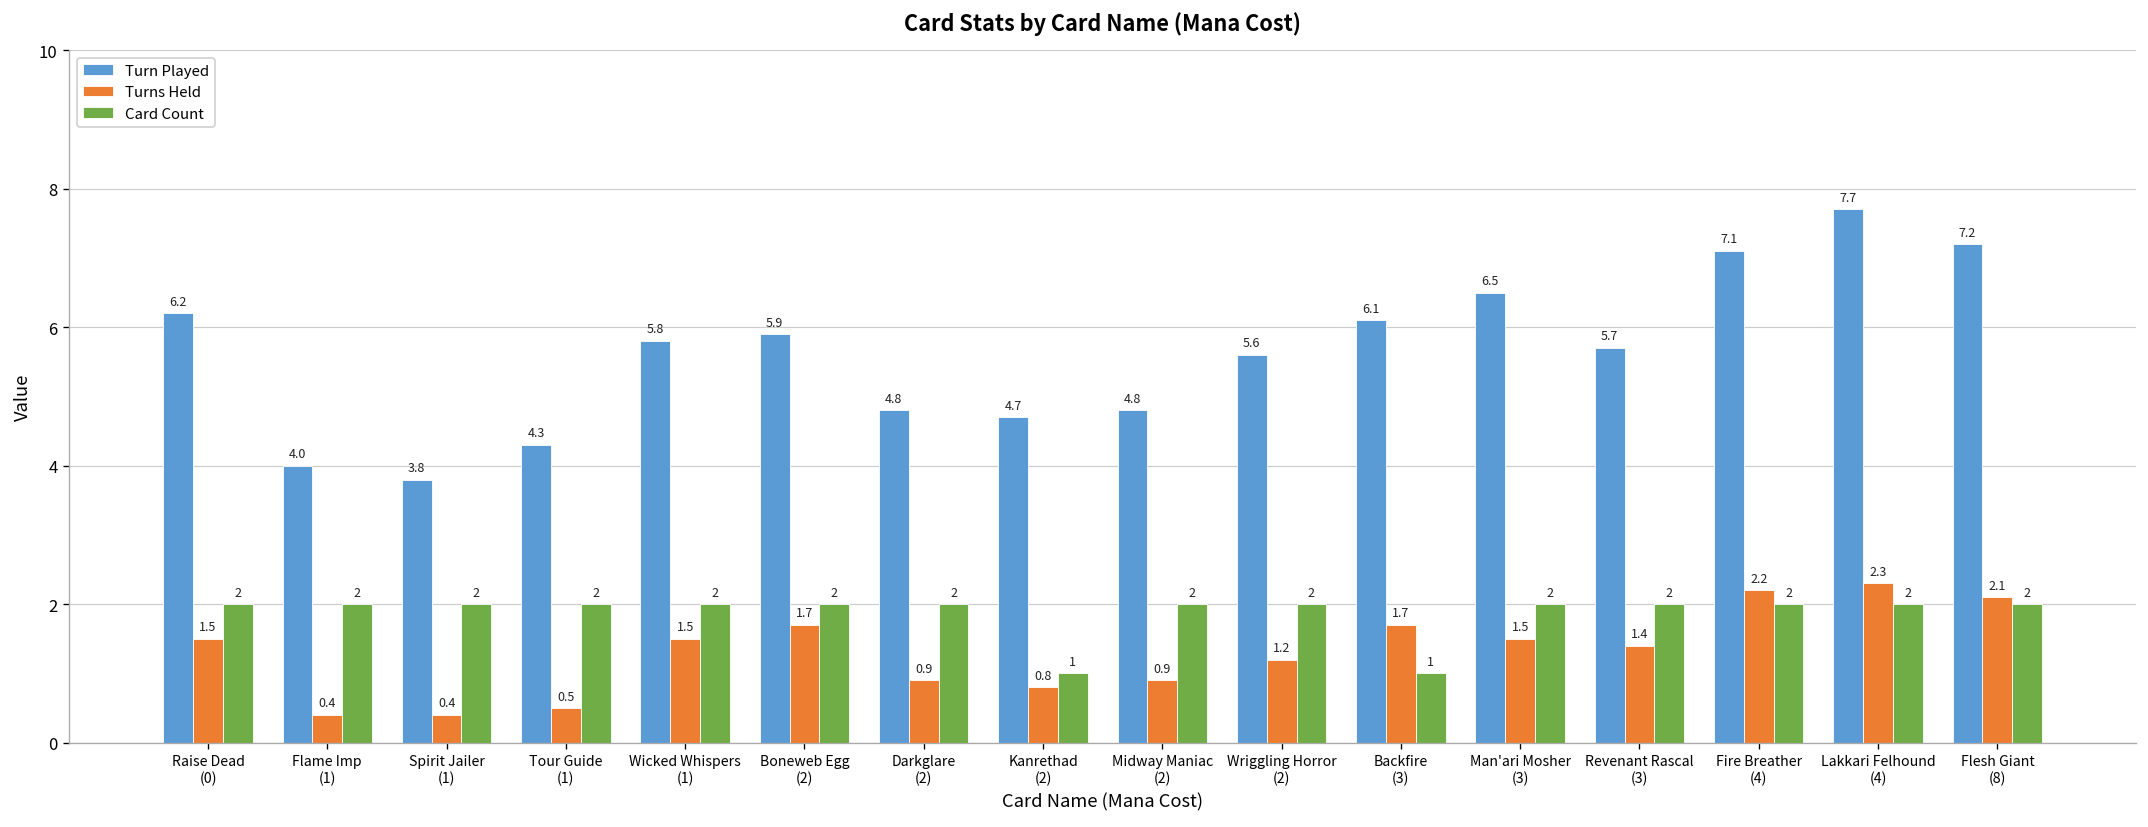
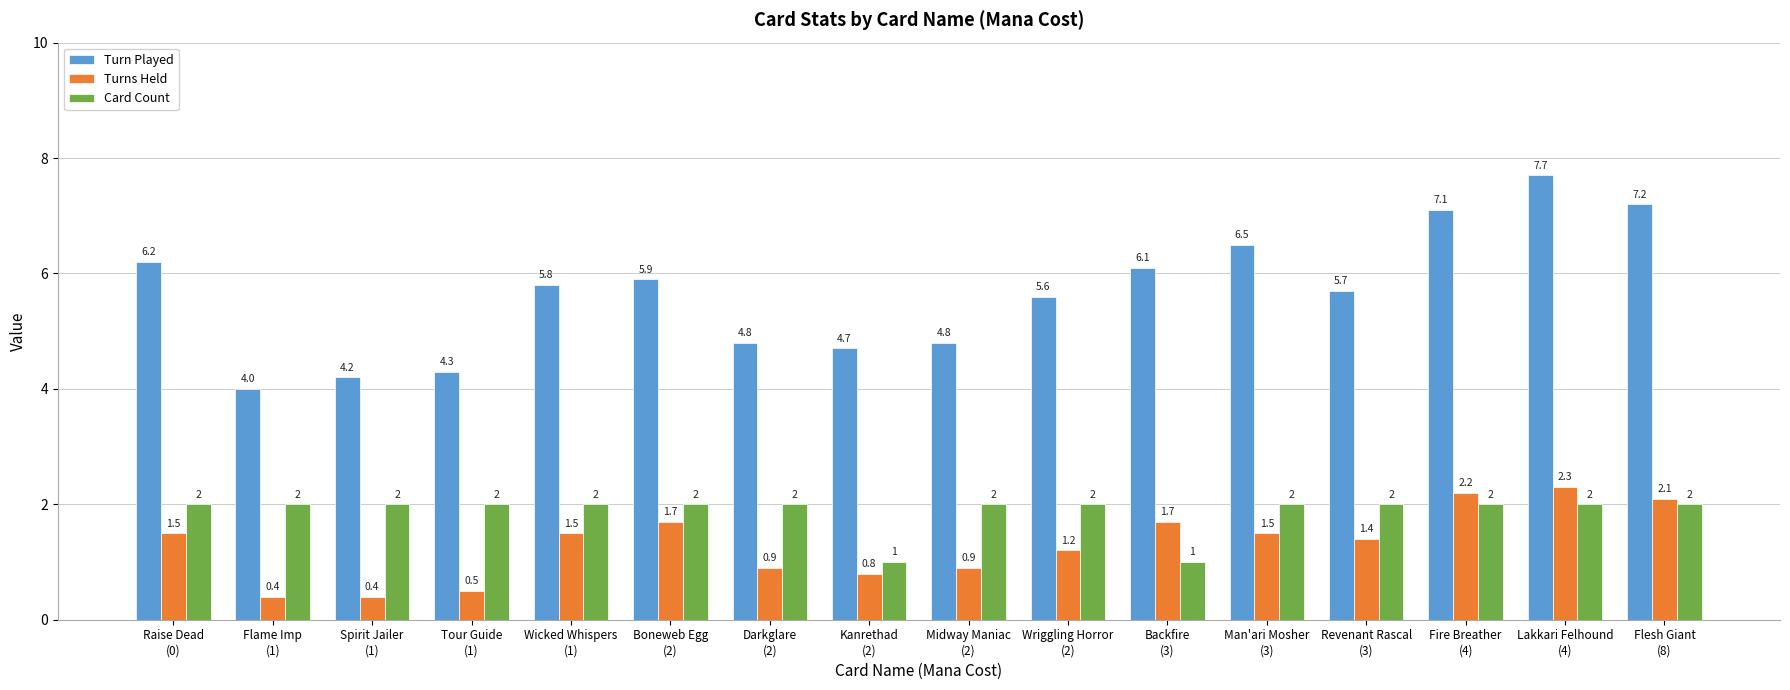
  {
    "Turn Played": {
      "Raise Dead (0)": 6.2,
      "Flame Imp (1)": 4.0,
-     "Spirit Jailer (1)": 3.8,
+     "Spirit Jailer (1)": 4.2,
      "Tour Guide (1)": 4.3,
      "Wicked Whispers (1)": 5.8,
      "Boneweb Egg (2)": 5.9,
      "Darkglare (2)": 4.8,
      "Kanrethad (2)": 4.7,
      "Midway Maniac (2)": 4.8,
      "Wriggling Horror (2)": 5.6,
      "Backfire (3)": 6.1,
      "Man'ari Mosher (3)": 6.5,
      "Revenant Rascal (3)": 5.7,
      "Fire Breather (4)": 7.1,
      "Lakkari Felhound (4)": 7.7,
      "Flesh Giant (8)": 7.2
    },
    "Turns Held": {
      "Raise Dead (0)": 1.5,
      "Flame Imp (1)": 0.4,
      "Spirit Jailer (1)": 0.4,
      "Tour Guide (1)": 0.5,
      "Wicked Whispers (1)": 1.5,
      "Boneweb Egg (2)": 1.7,
      "Darkglare (2)": 0.9,
      "Kanrethad (2)": 0.8,
      "Midway Maniac (2)": 0.9,
      "Wriggling Horror (2)": 1.2,
      "Backfire (3)": 1.7,
      "Man'ari Mosher (3)": 1.5,
      "Revenant Rascal (3)": 1.4,
      "Fire Breather (4)": 2.2,
      "Lakkari Felhound (4)": 2.3,
      "Flesh Giant (8)": 2.1
    },
    "Card Count": {
      "Raise Dead (0)": 2,
      "Flame Imp (1)": 2,
      "Spirit Jailer (1)": 2,
      "Tour Guide (1)": 2,
      "Wicked Whispers (1)": 2,
      "Boneweb Egg (2)": 2,
      "Darkglare (2)": 2,
      "Kanrethad (2)": 1,
      "Midway Maniac (2)": 2,
      "Wriggling Horror (2)": 2,
      "Backfire (3)": 1,
      "Man'ari Mosher (3)": 2,
      "Revenant Rascal (3)": 2,
      "Fire Breather (4)": 2,
      "Lakkari Felhound (4)": 2,
      "Flesh Giant (8)": 2
    }
  }
